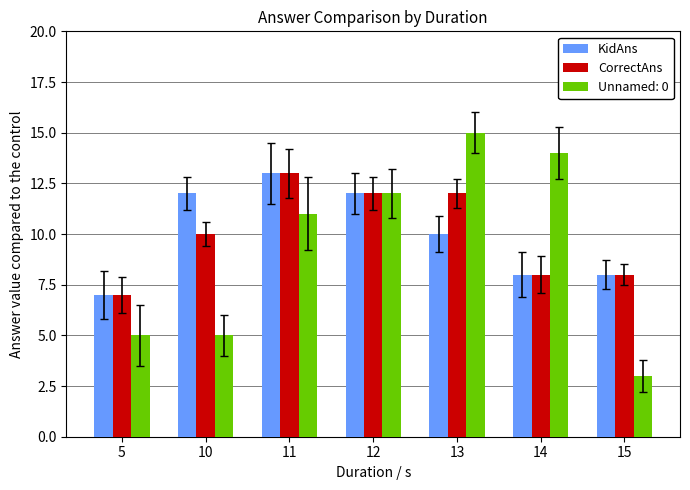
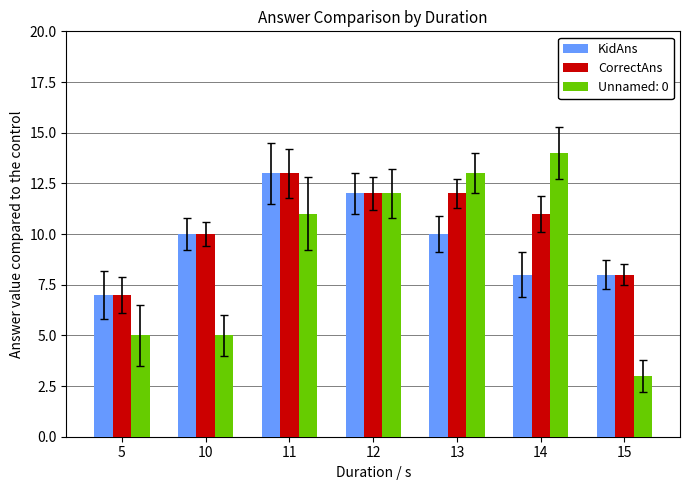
  {
    "KidAns": {
      "5": 7,
-     "10": 12,
+     "10": 10,
      "11": 13,
      "12": 12,
      "13": 10,
      "14": 8,
      "15": 8
    },
    "CorrectAns": {
      "5": 7,
      "10": 10,
      "11": 13,
      "12": 12,
      "13": 12,
-     "14": 8,
+     "14": 11,
      "15": 8
    },
    "Unnamed: 0": {
      "5": 5,
      "10": 5,
      "11": 11,
      "12": 12,
-     "13": 15,
+     "13": 13,
      "14": 14,
      "15": 3
    }
  }
